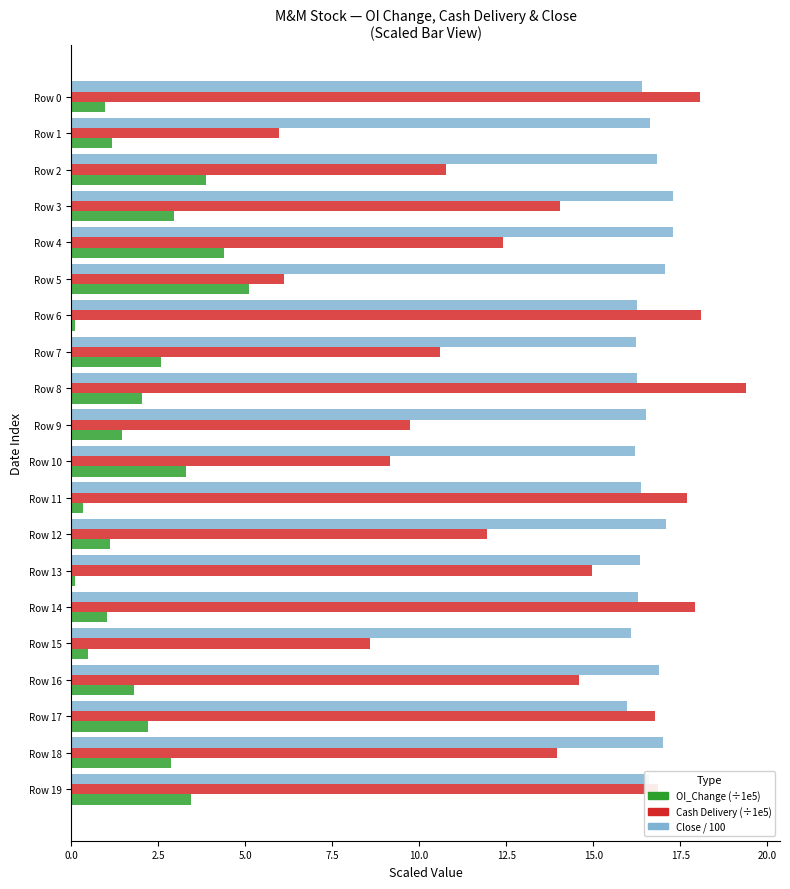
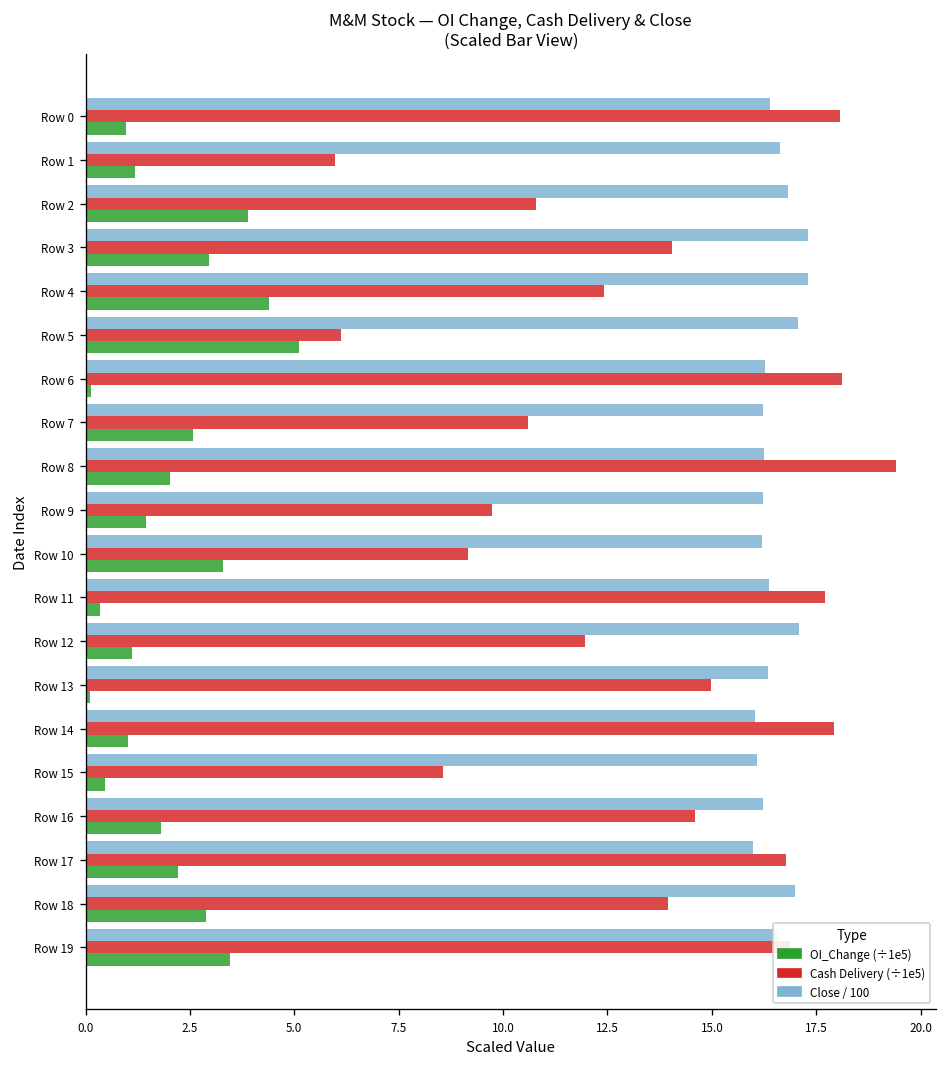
  {
    "Close / 100": {
      "Row 0": 16.4,
      "Row 1": 16.6,
      "Row 2": 16.8,
      "Row 3": 17.3,
      "Row 4": 17.3,
      "Row 5": 17.1,
      "Row 6": 16.3,
      "Row 7": 16.2,
      "Row 8": 16.3,
-     "Row 9": 16.5,
+     "Row 9": 16.2,
      "Row 10": 16.2,
      "Row 11": 16.4,
      "Row 12": 17.1,
      "Row 13": 16.4,
-     "Row 14": 16.3,
+     "Row 14": 16.0,
      "Row 15": 16.1,
-     "Row 16": 16.9,
+     "Row 16": 16.2,
      "Row 17": 16.0,
      "Row 18": 17.0
    }
  }
